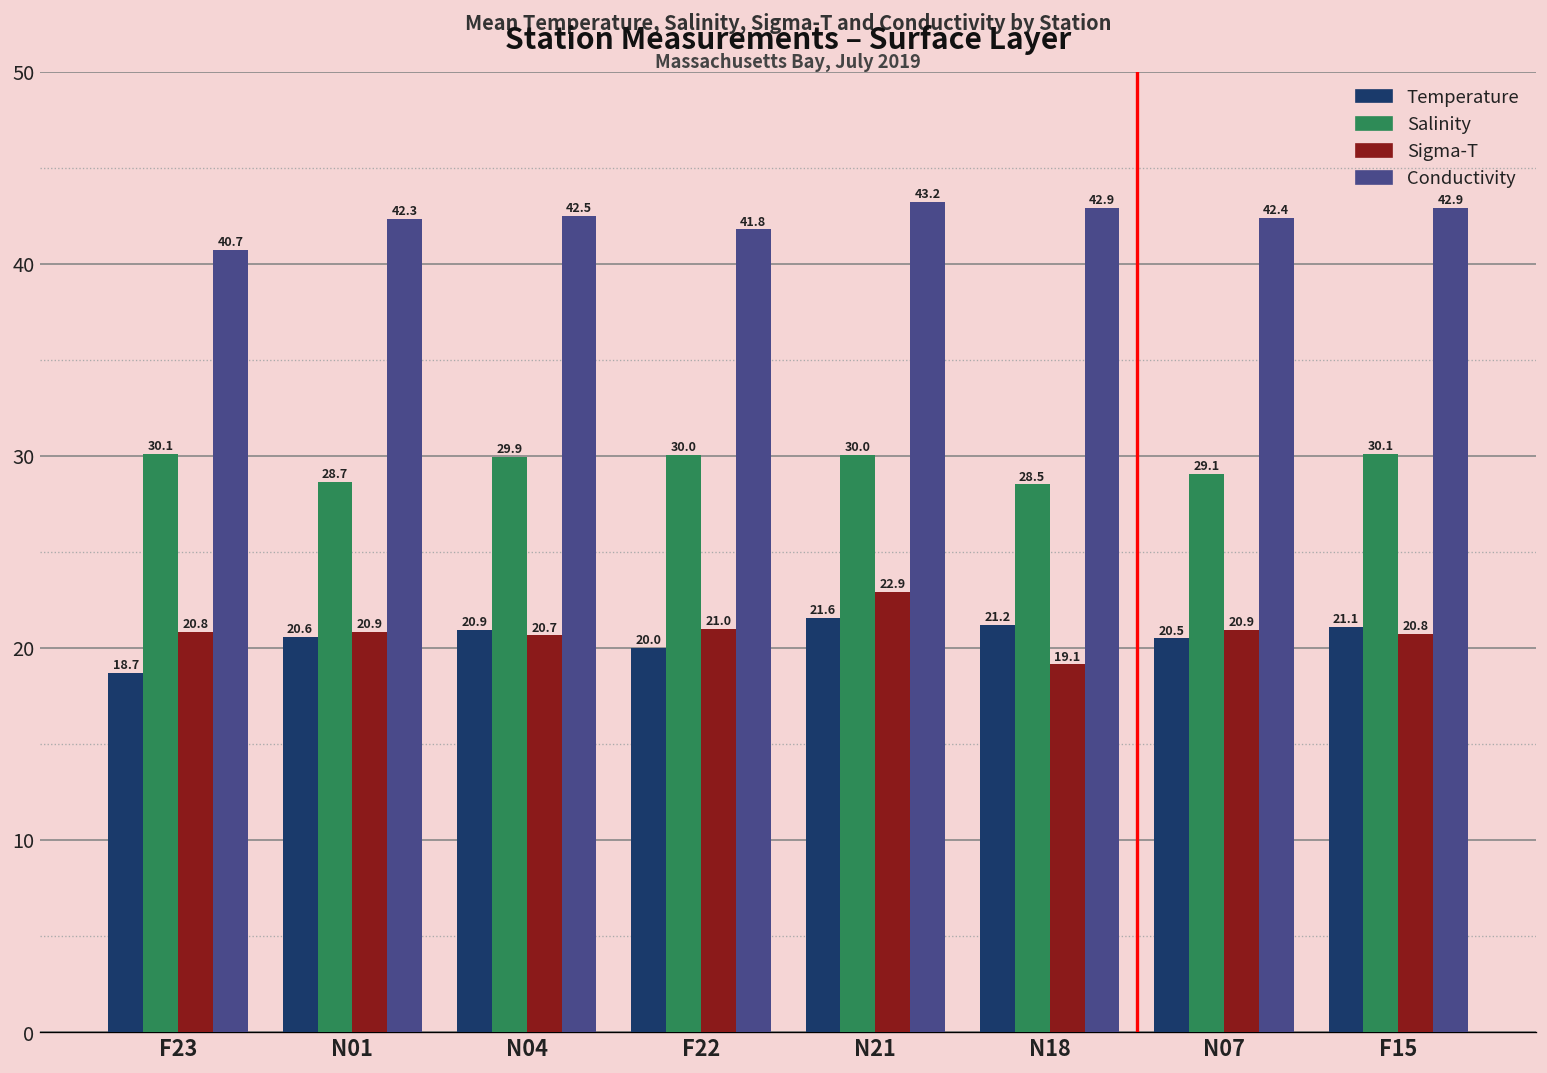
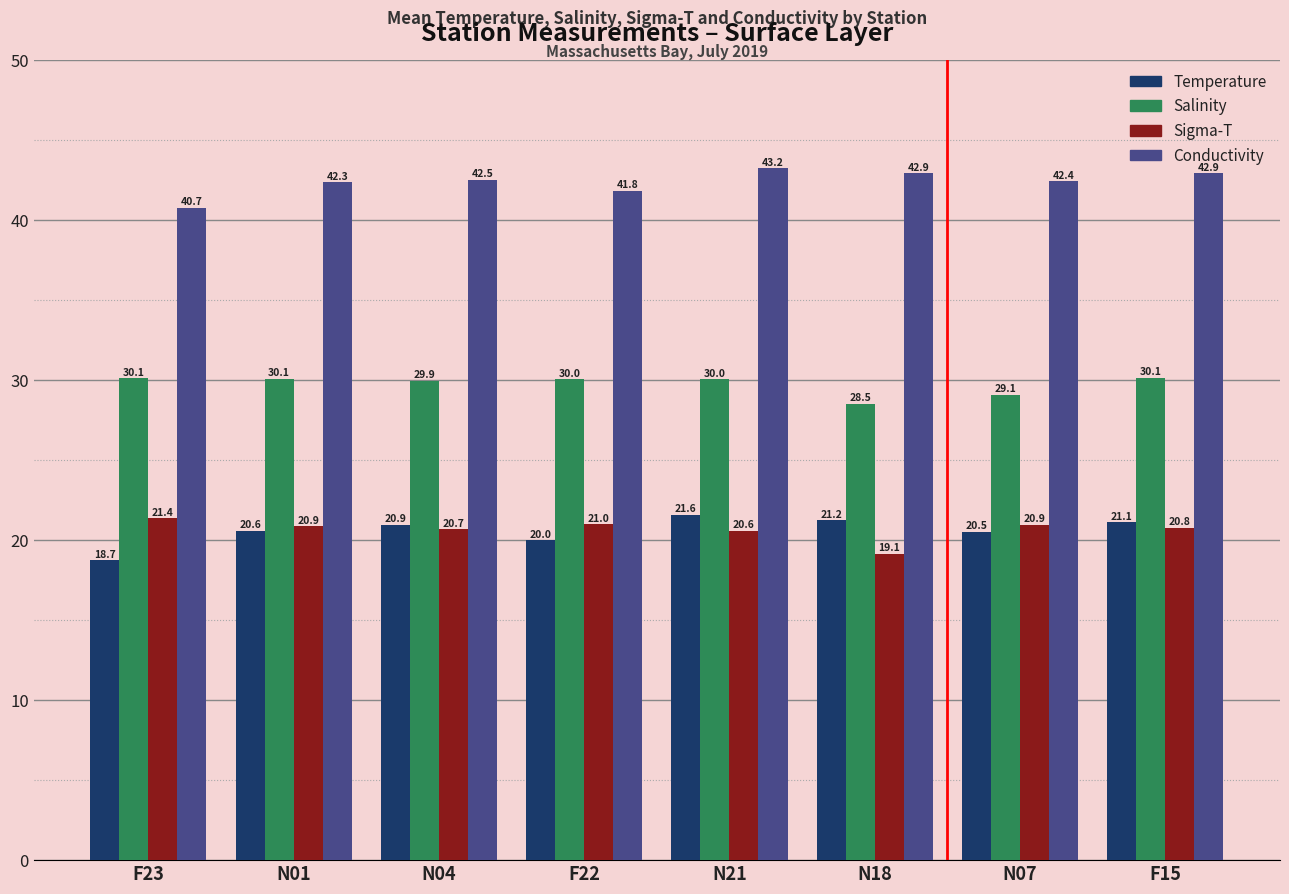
  {
    "Salinity": {
      "F23": 30.1,
-     "N01": 28.7,
+     "N01": 30.1,
      "N04": 29.9,
      "F22": 30.0,
      "N21": 30.0,
      "N18": 28.5,
      "N07": 29.1,
      "F15": 30.1
    },
    "Sigma-T": {
-     "F23": 20.8,
+     "F23": 21.4,
      "N01": 20.9,
      "N04": 20.7,
      "F22": 21.0,
-     "N21": 22.9,
+     "N21": 20.6,
      "N18": 19.1,
      "N07": 20.9,
      "F15": 20.8
    }
  }
